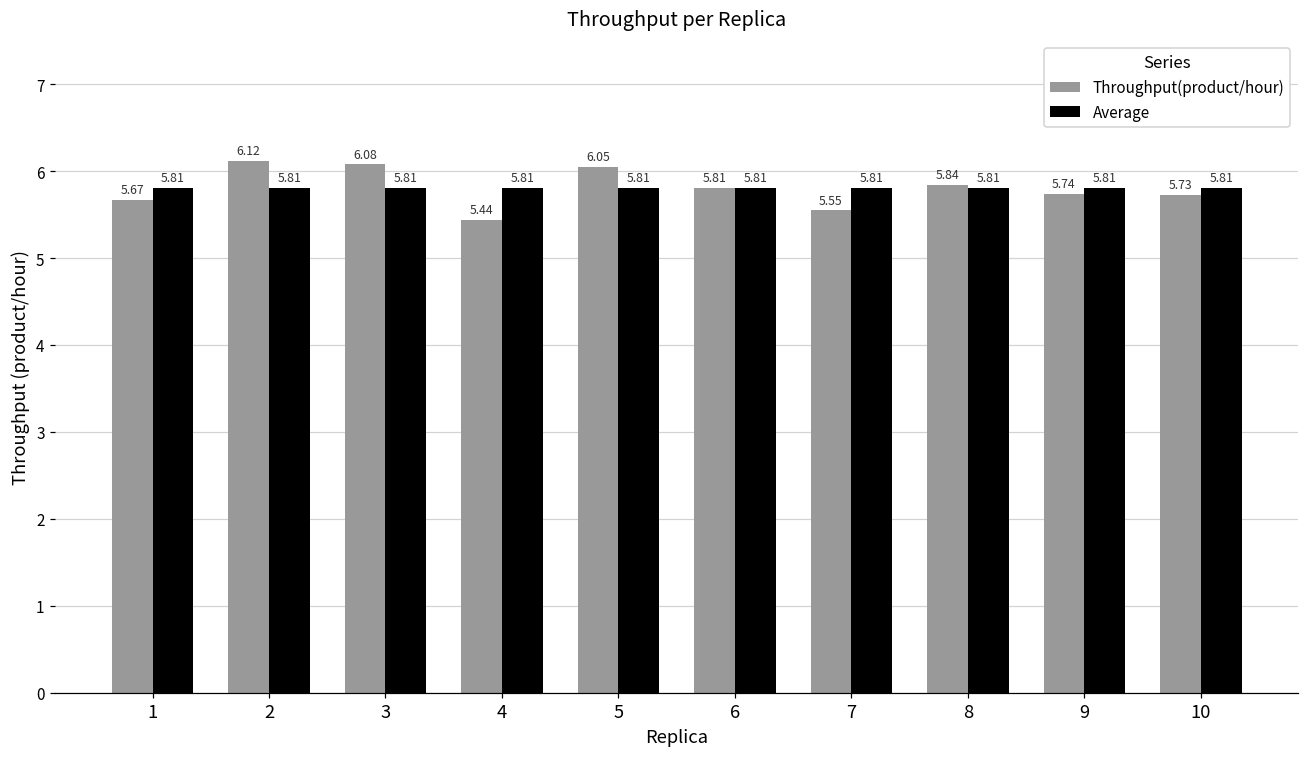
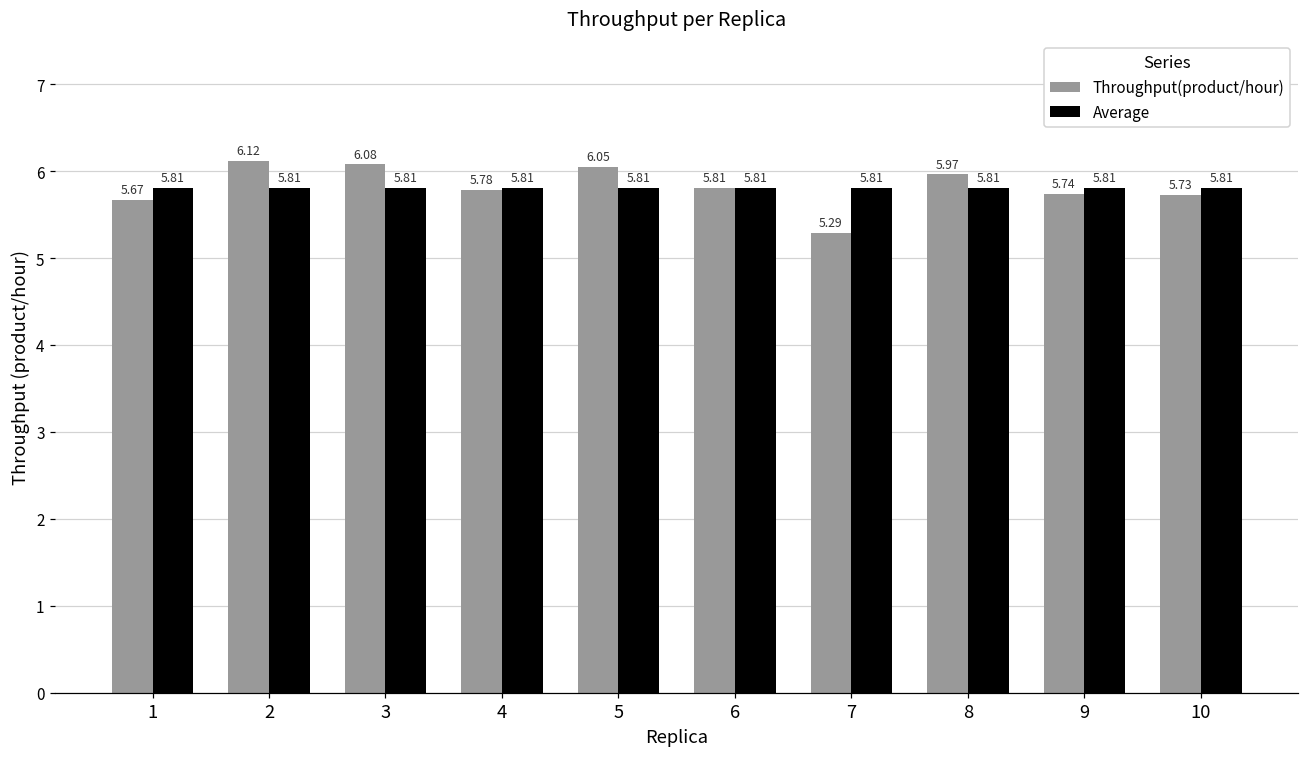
  {
    "Throughput(product/hour)": {
      "1": 5.67,
      "2": 6.12,
      "3": 6.08,
-     "4": 5.44,
+     "4": 5.78,
      "5": 6.05,
      "6": 5.81,
-     "7": 5.55,
-     "8": 5.84,
+     "7": 5.29,
+     "8": 5.97,
      "9": 5.74,
      "10": 5.73
    },
    "Average": {
      "1": 5.81,
      "2": 5.81,
      "3": 5.81,
      "4": 5.81,
      "5": 5.81,
      "6": 5.81,
      "7": 5.81,
      "8": 5.81,
      "9": 5.81,
      "10": 5.81
    }
  }
